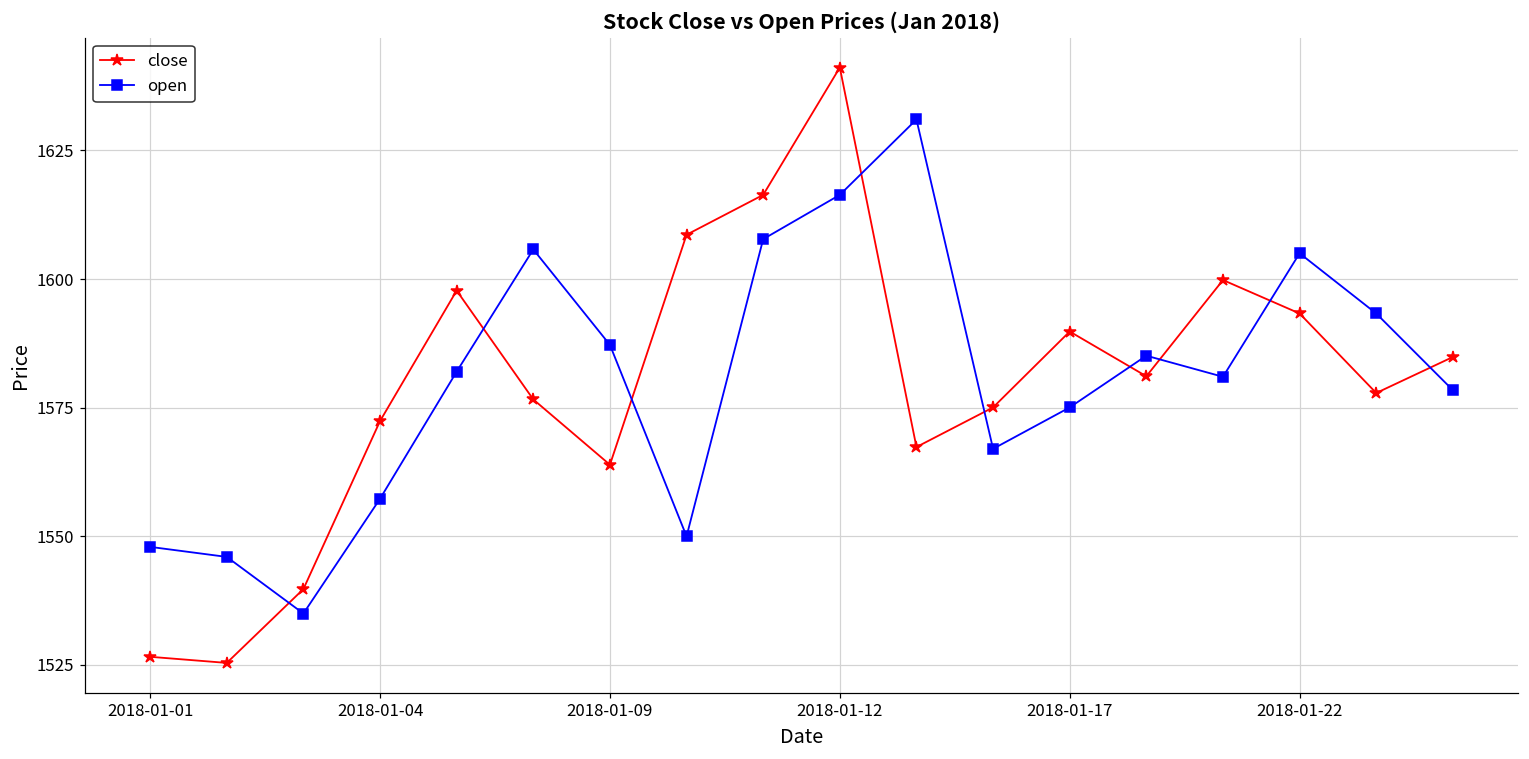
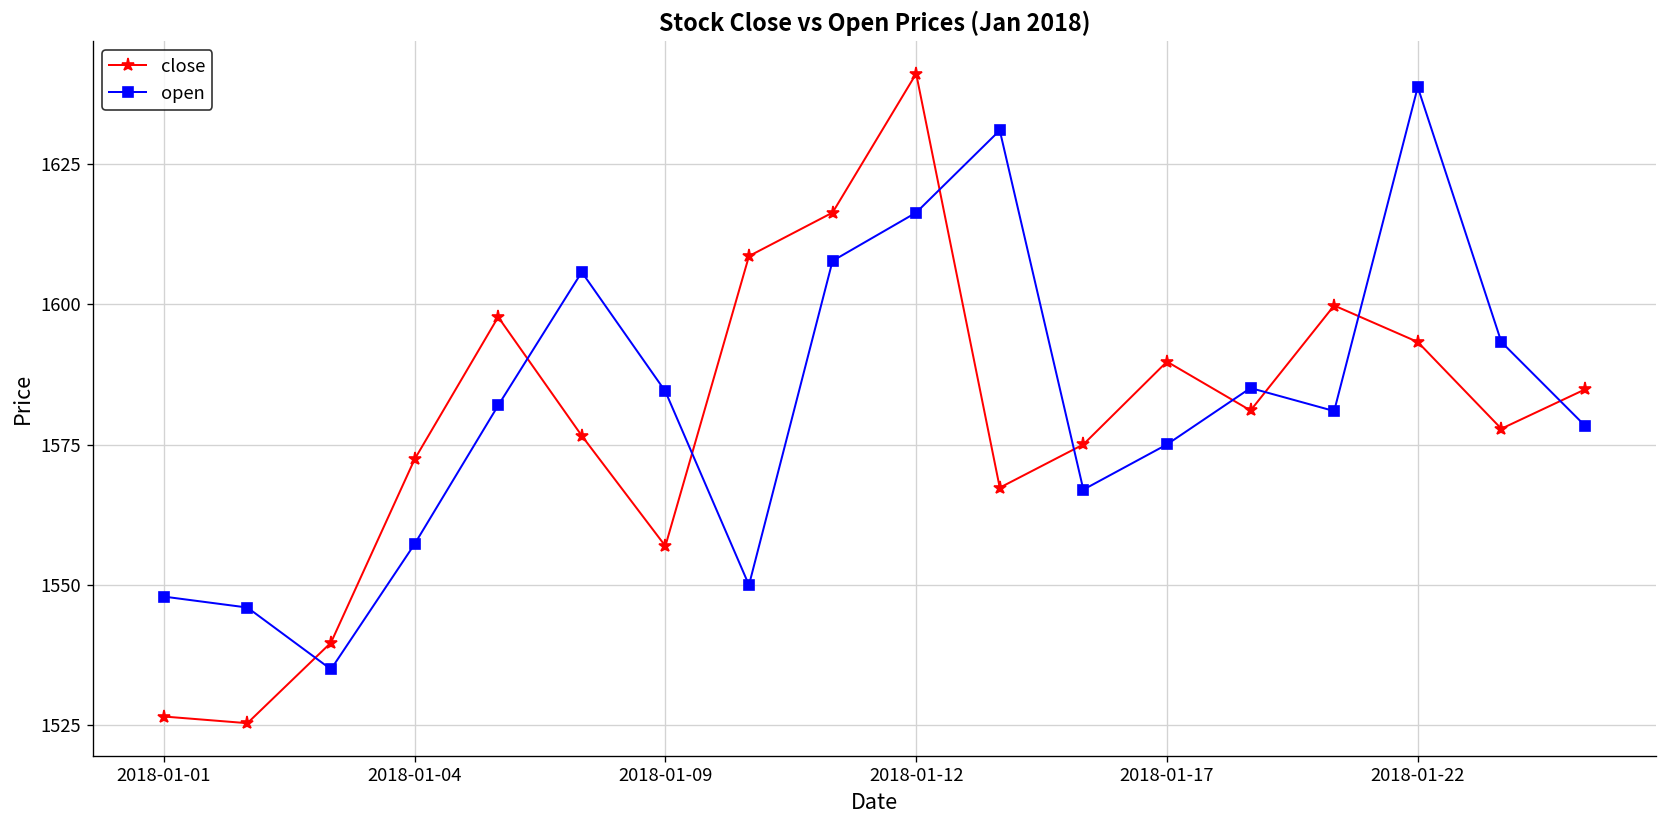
  {
    "close": {
      "2018-01-01": 1527,
      "2018-01-04": 1572,
-     "2018-01-09": 1564,
+     "2018-01-09": 1557,
      "2018-01-12": 1641,
      "2018-01-17": 1590,
      "2018-01-22": 1593
    },
    "open": {
      "2018-01-01": 1548,
      "2018-01-04": 1557,
-     "2018-01-09": 1587,
+     "2018-01-09": 1585,
      "2018-01-12": 1616,
      "2018-01-17": 1575,
-     "2018-01-22": 1605
+     "2018-01-22": 1639
    }
  }
